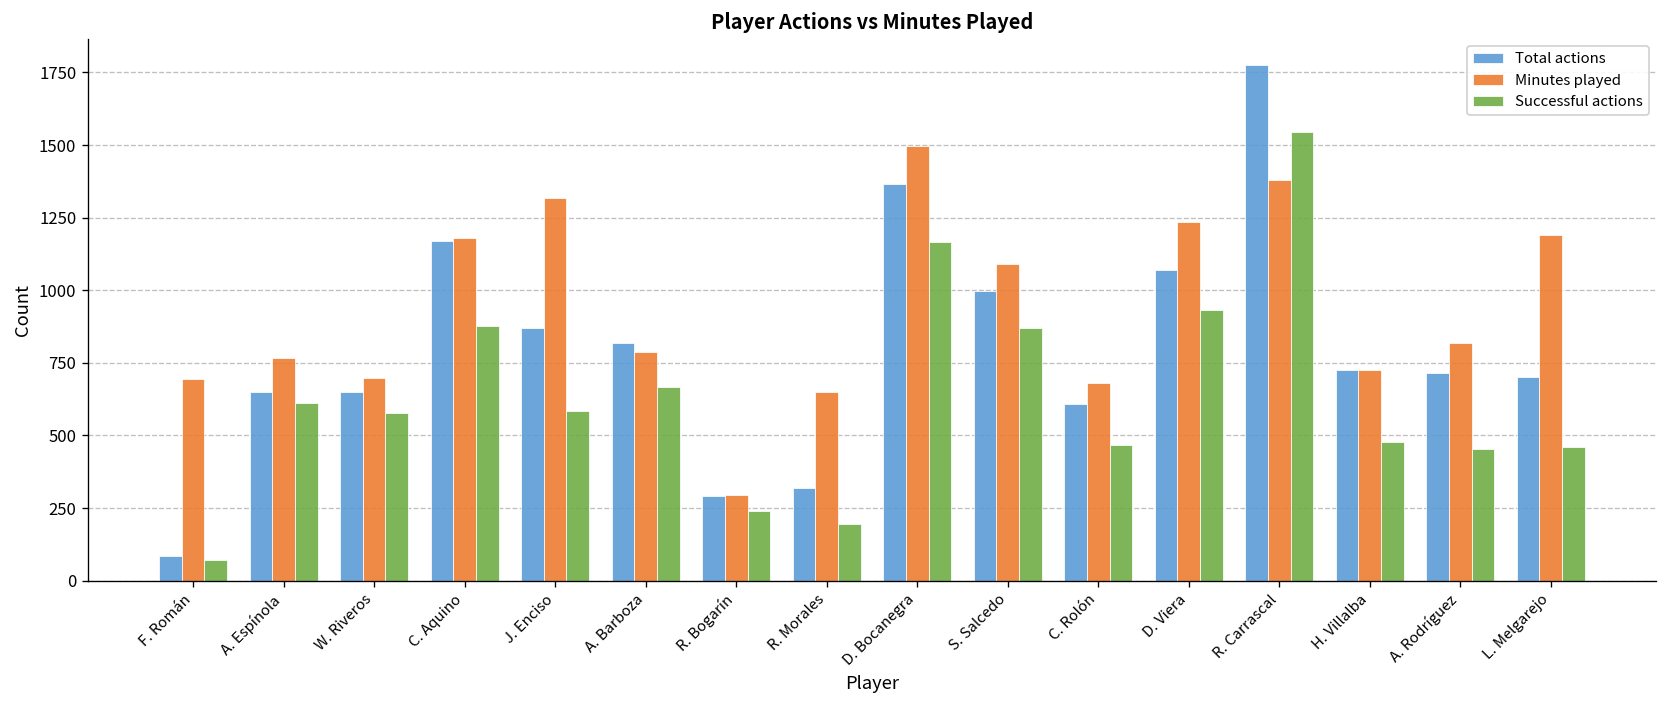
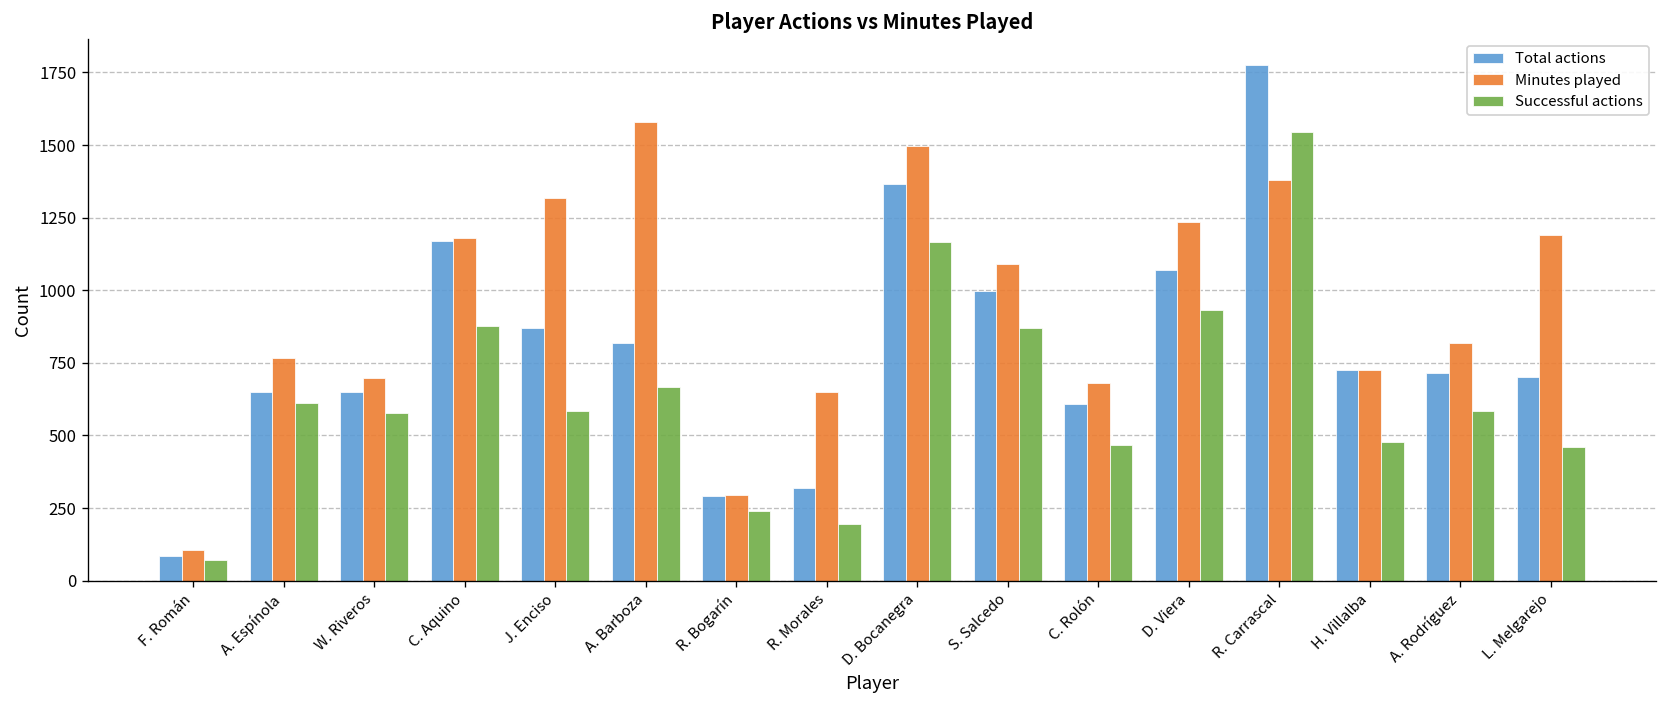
  {
    "Total actions": {
      "F. Román": 80,
      "A. Espínola": 650,
      "W. Riveros": 650,
      "C. Aquino": 1170,
      "J. Enciso": 870,
      "A. Barboza": 820,
      "R. Bogarín": 290,
      "R. Morales": 320,
      "D. Bocanegra": 1370,
      "S. Salcedo": 1000,
      "C. Rolón": 610,
      "D. Viera": 1070,
      "R. Carrascal": 1780,
      "H. Villalba": 730,
      "A. Rodríguez": 710,
      "L. Melgarejo": 700
    },
    "Minutes played": {
-     "F. Román": 700,
+     "F. Román": 100,
      "A. Espínola": 770,
      "W. Riveros": 700,
      "C. Aquino": 1180,
      "J. Enciso": 1320,
-     "A. Barboza": 790,
+     "A. Barboza": 1580,
      "R. Bogarín": 300,
      "R. Morales": 650,
      "D. Bocanegra": 1500,
      "S. Salcedo": 1090,
      "C. Rolón": 680,
      "D. Viera": 1240,
      "R. Carrascal": 1380,
      "H. Villalba": 730,
      "A. Rodríguez": 820,
      "L. Melgarejo": 1190
    },
    "Successful actions": {
      "F. Román": 70,
      "A. Espínola": 610,
      "W. Riveros": 580,
      "C. Aquino": 880,
      "J. Enciso": 580,
      "A. Barboza": 670,
      "R. Bogarín": 240,
      "R. Morales": 200,
      "D. Bocanegra": 1170,
      "S. Salcedo": 870,
      "C. Rolón": 470,
      "D. Viera": 930,
      "R. Carrascal": 1550,
      "H. Villalba": 480,
-     "A. Rodríguez": 450,
+     "A. Rodríguez": 590,
      "L. Melgarejo": 460
    }
  }
